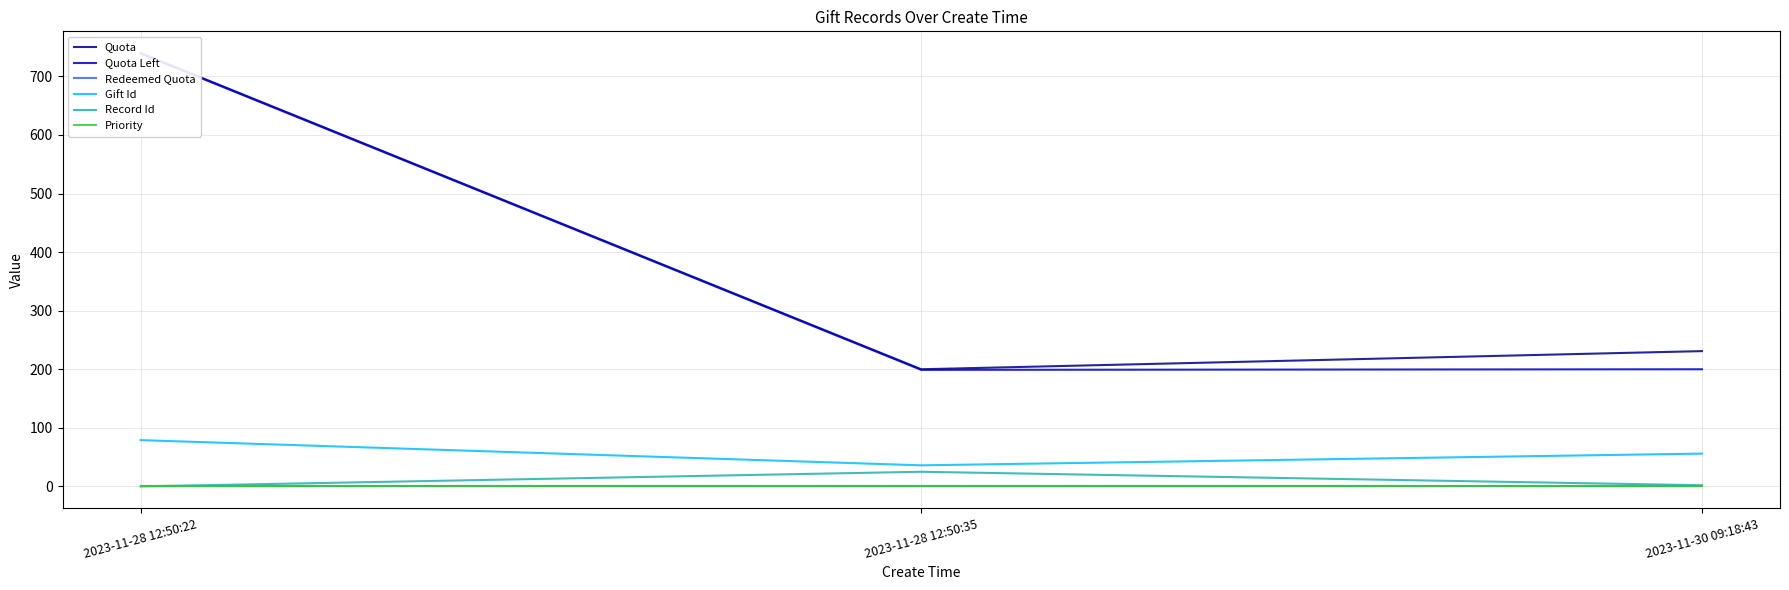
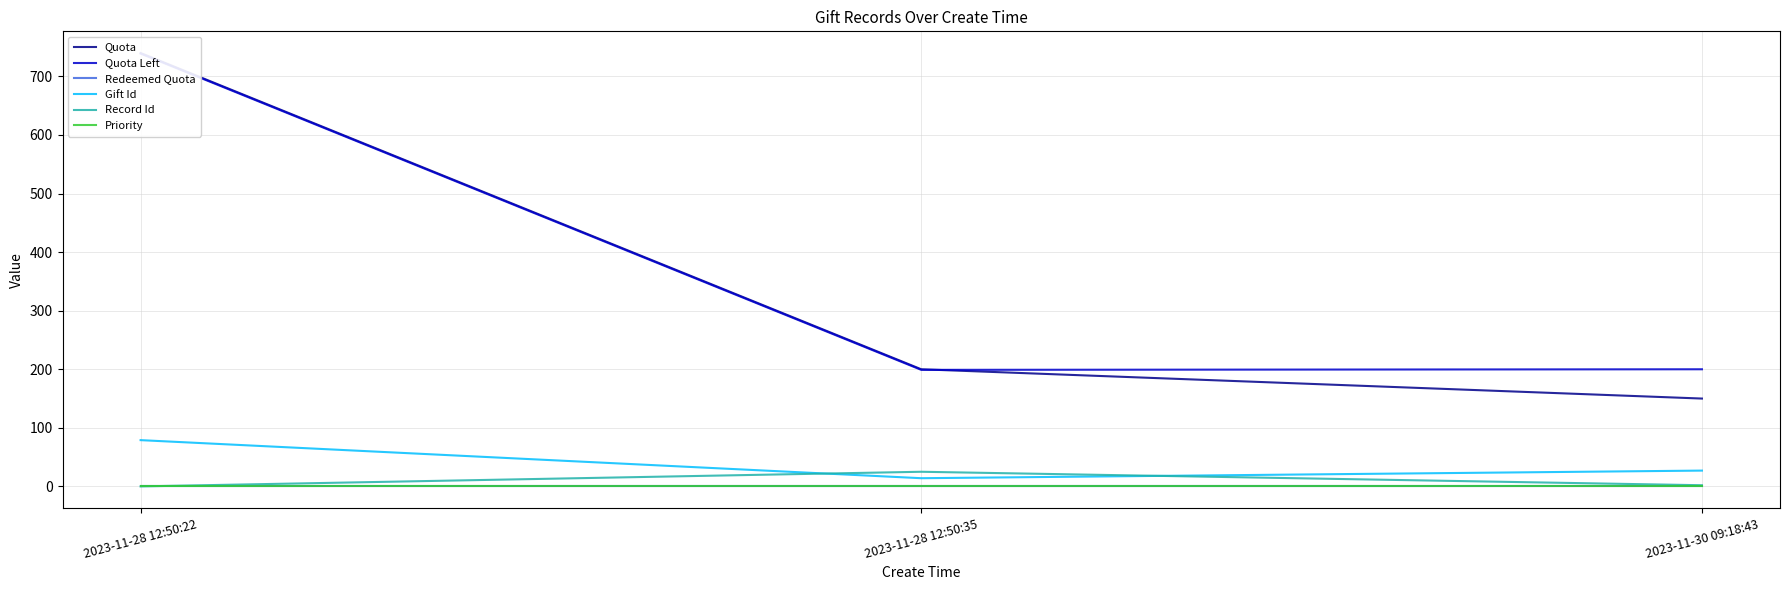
  {
    "Quota": {
-     "2023-11-30 09:18:43": 230
+     "2023-11-30 09:18:43": 150
    },
    "Quota Left": {
      "2023-11-30 09:18:43": 200
    },
    "Priority": {
      "2023-11-28 12:50:35": 0
    },
    "Gift Id": {
      "2023-11-28 12:50:22": 80,
-     "2023-11-28 12:50:35": 40,
-     "2023-11-30 09:18:43": 60
+     "2023-11-28 12:50:35": 10,
+     "2023-11-30 09:18:43": 30
    },
    "Record Id": {
      "2023-11-28 12:50:35": 30
    }
  }
